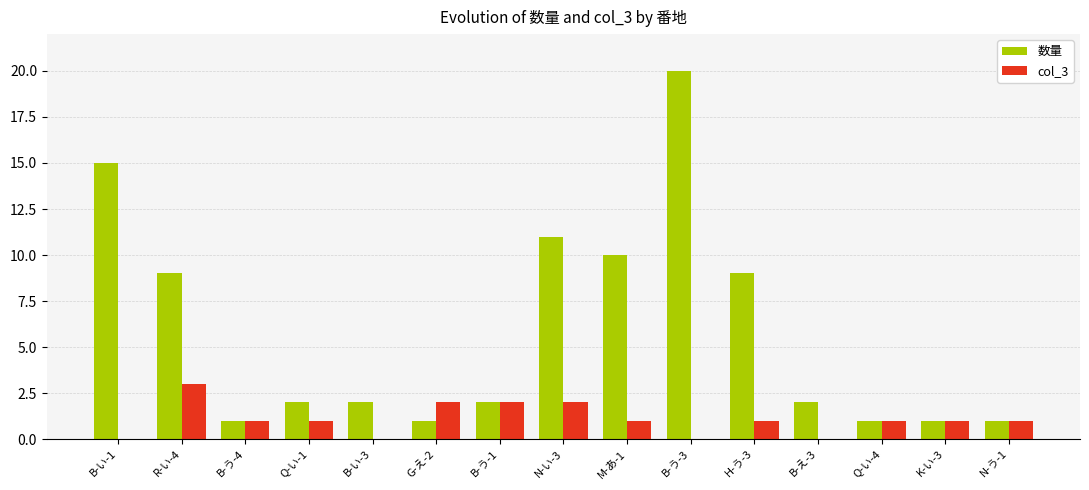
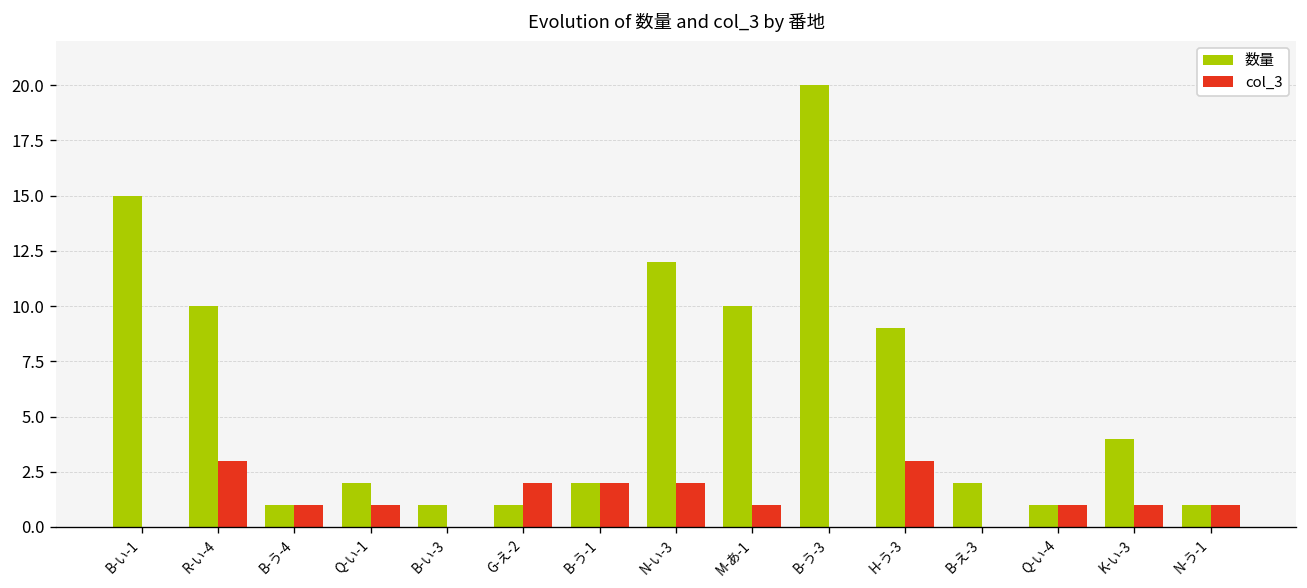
  {
    "数量": {
      "B-い-1": 15,
-     "R-い-4": 9,
+     "R-い-4": 10,
      "B-う-4": 1,
      "Q-い-1": 2,
-     "B-い-3": 2,
+     "B-い-3": 1,
      "G-え-2": 1,
      "B-う-1": 2,
-     "N-い-3": 11,
+     "N-い-3": 12,
      "M-あ-1": 10,
      "B-う-3": 20,
      "H-う-3": 9,
      "B-え-3": 2,
      "Q-い-4": 1,
-     "K-い-3": 1,
+     "K-い-3": 4,
      "N-う-1": 1
    },
    "col_3": {
      "B-い-1": 0,
      "R-い-4": 3,
      "B-う-4": 1,
      "Q-い-1": 1,
      "B-い-3": 0,
      "G-え-2": 2,
      "B-う-1": 2,
      "N-い-3": 2,
      "M-あ-1": 1,
      "B-う-3": 0,
-     "H-う-3": 1,
+     "H-う-3": 3,
      "B-え-3": 0,
      "Q-い-4": 1,
      "K-い-3": 1,
      "N-う-1": 1
    }
  }
